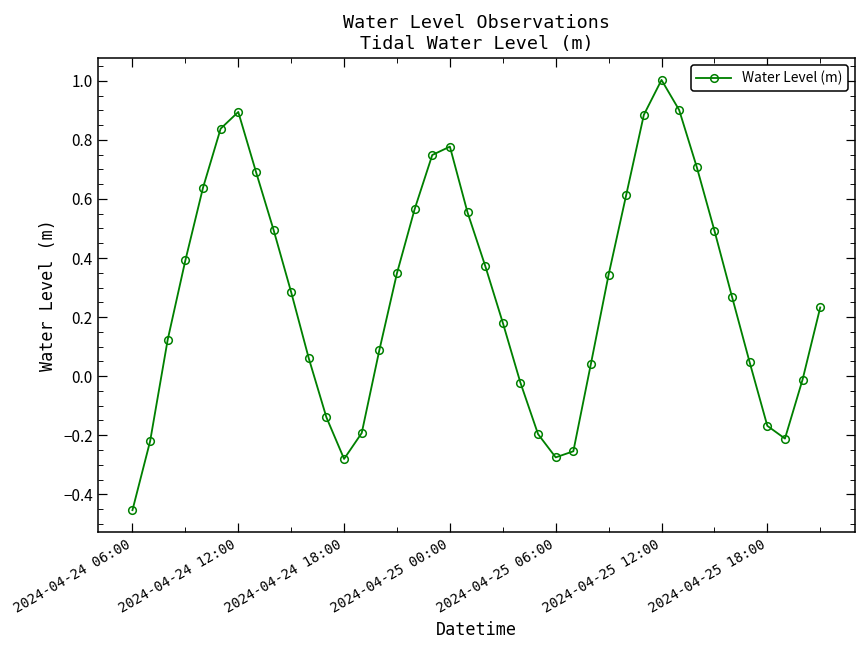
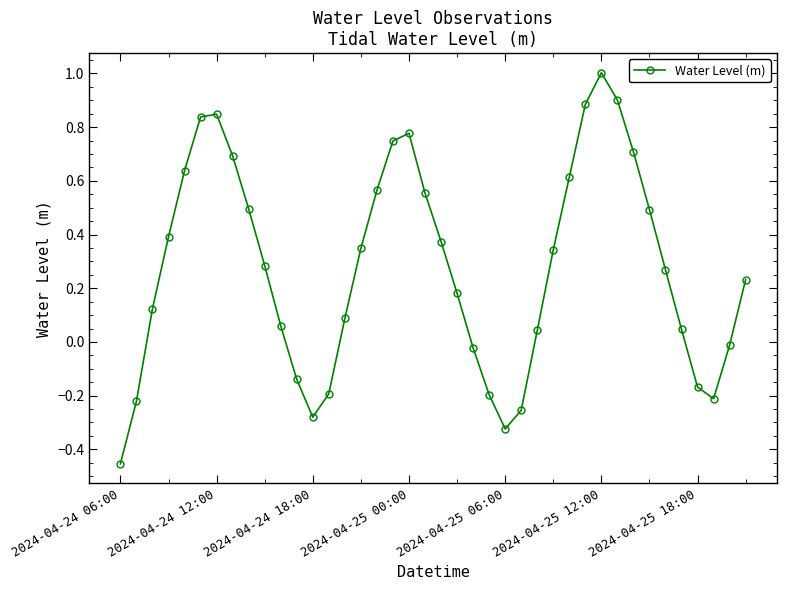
  {
    "2024-04-24 06:00": -0.45,
-   "2024-04-24 12:00": 0.89,
+   "2024-04-24 12:00": 0.85,
    "2024-04-24 18:00": -0.28,
    "2024-04-25 00:00": 0.78,
-   "2024-04-25 06:00": -0.28,
+   "2024-04-25 06:00": -0.32,
    "2024-04-25 12:00": 1.00,
    "2024-04-25 18:00": -0.17
  }
